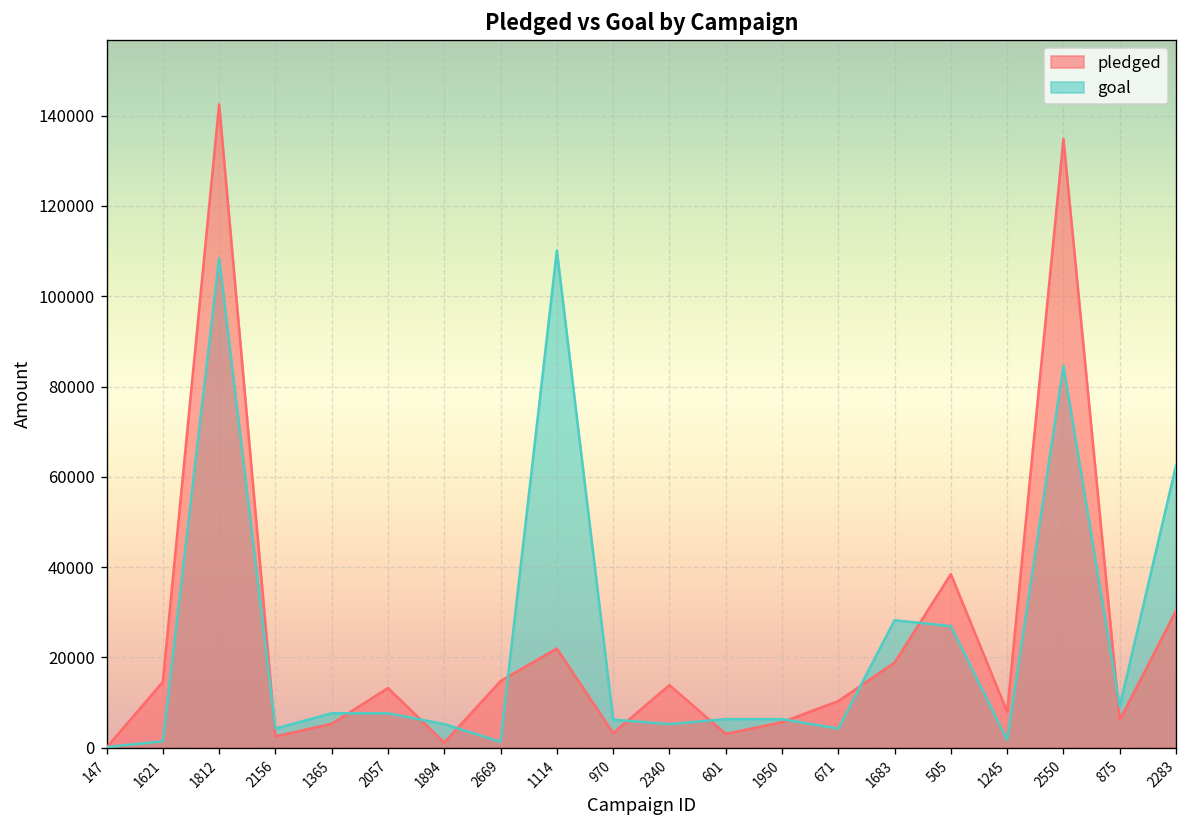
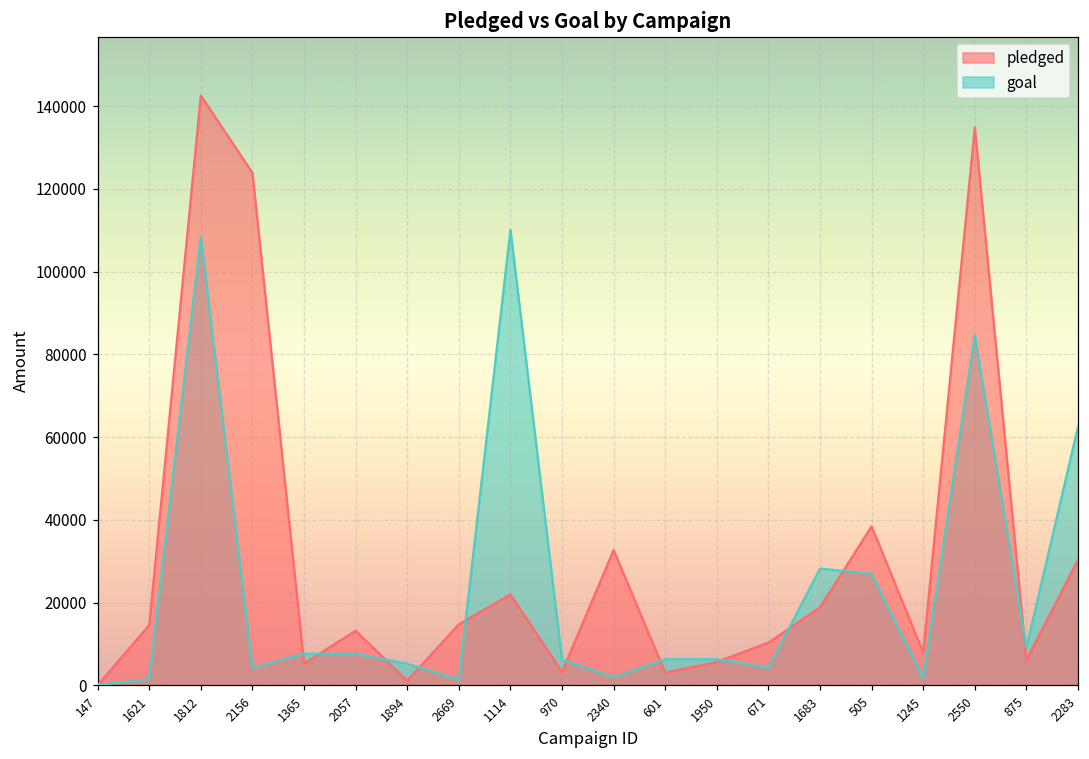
  {
    "pledged": {
      "1621": 15000,
      "1812": 143000,
-     "2156": 2000,
+     "2156": 124000,
      "1365": 5000,
      "2057": 13000,
      "1894": 1000,
      "2669": 15000,
      "1114": 22000,
      "970": 3000,
-     "2340": 14000,
+     "2340": 33000,
      "601": 3000,
      "671": 10000,
      "1683": 19000,
      "505": 38000,
      "1245": 8000,
      "2550": 135000,
      "875": 6000,
      "2283": 30000
    },
    "goal": {
      "1621": 1000,
      "1812": 108000,
      "2156": 4000,
      "1365": 8000,
      "2057": 8000,
      "1894": 5000,
      "2669": 1000,
      "1114": 110000,
      "970": 6000,
-     "2340": 5000,
+     "2340": 2000,
      "601": 6000,
      "671": 4000,
      "1683": 28000,
      "505": 27000,
      "1245": 2000,
      "2550": 85000,
      "875": 9000,
      "2283": 63000
    }
  }
